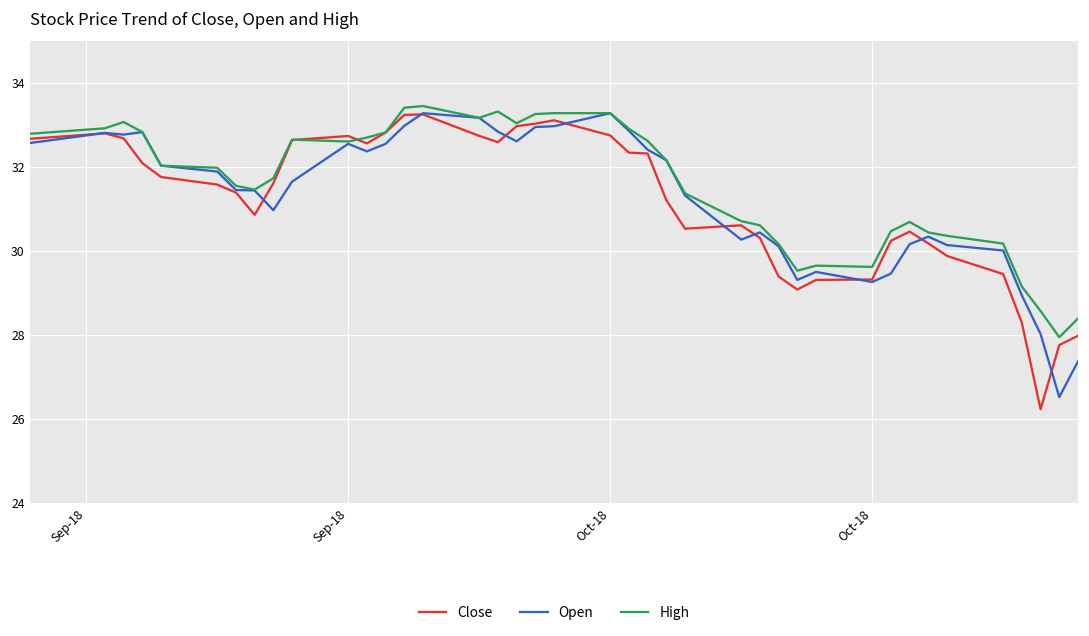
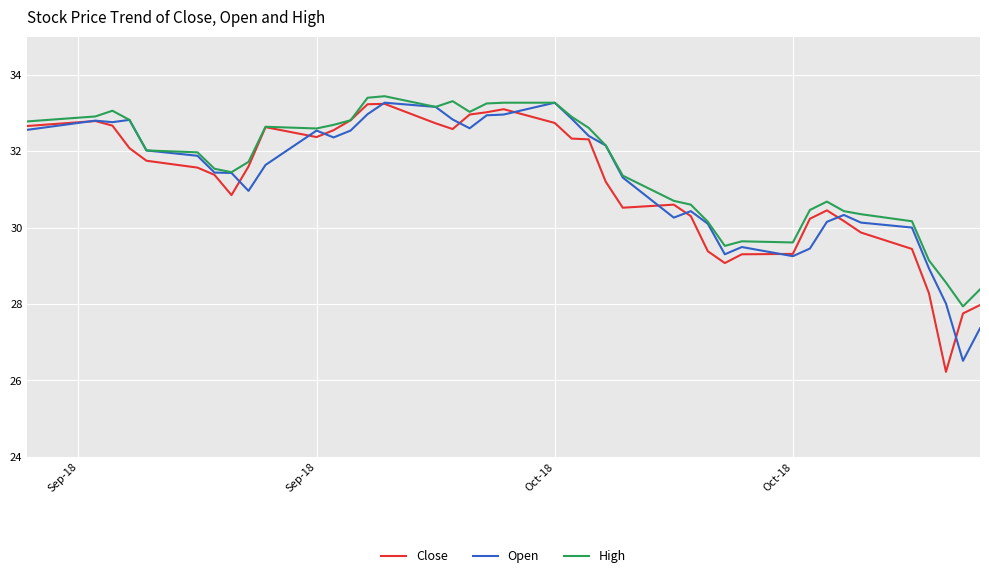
  {
    "Close": {
-     "Sep-18": 32.7
+     "Sep-18": 32.4
    }
  }
